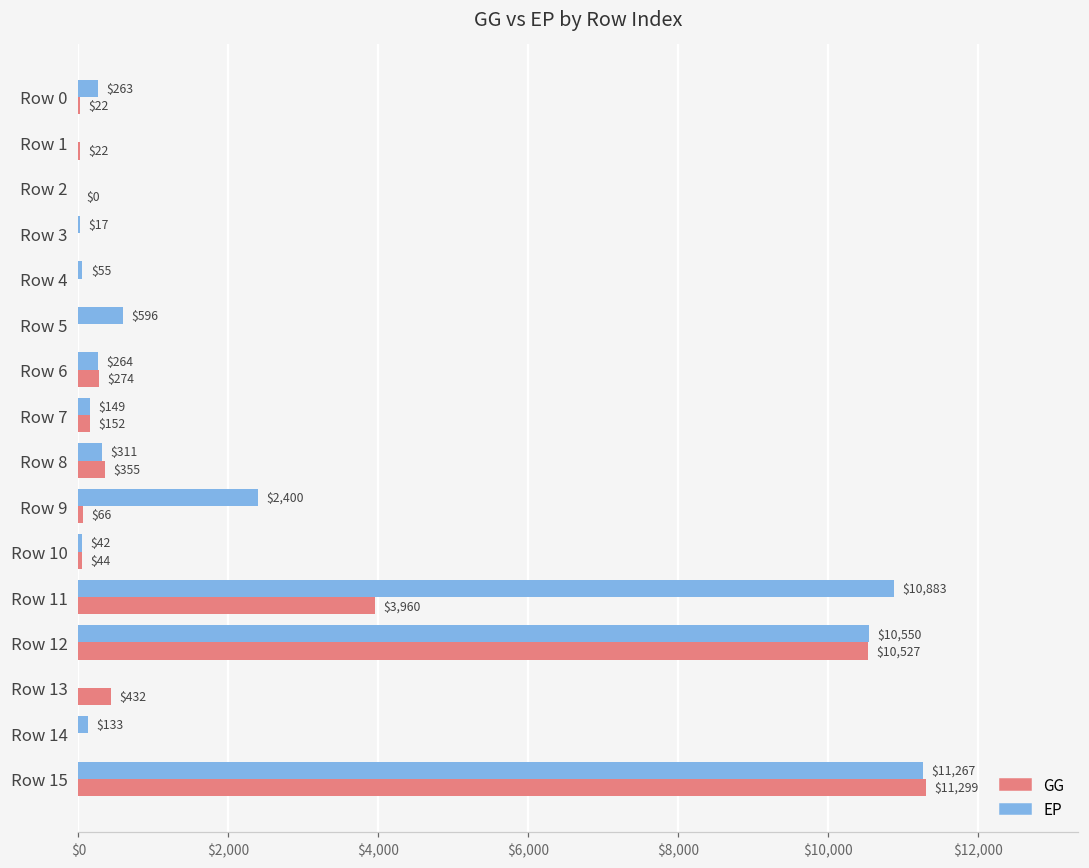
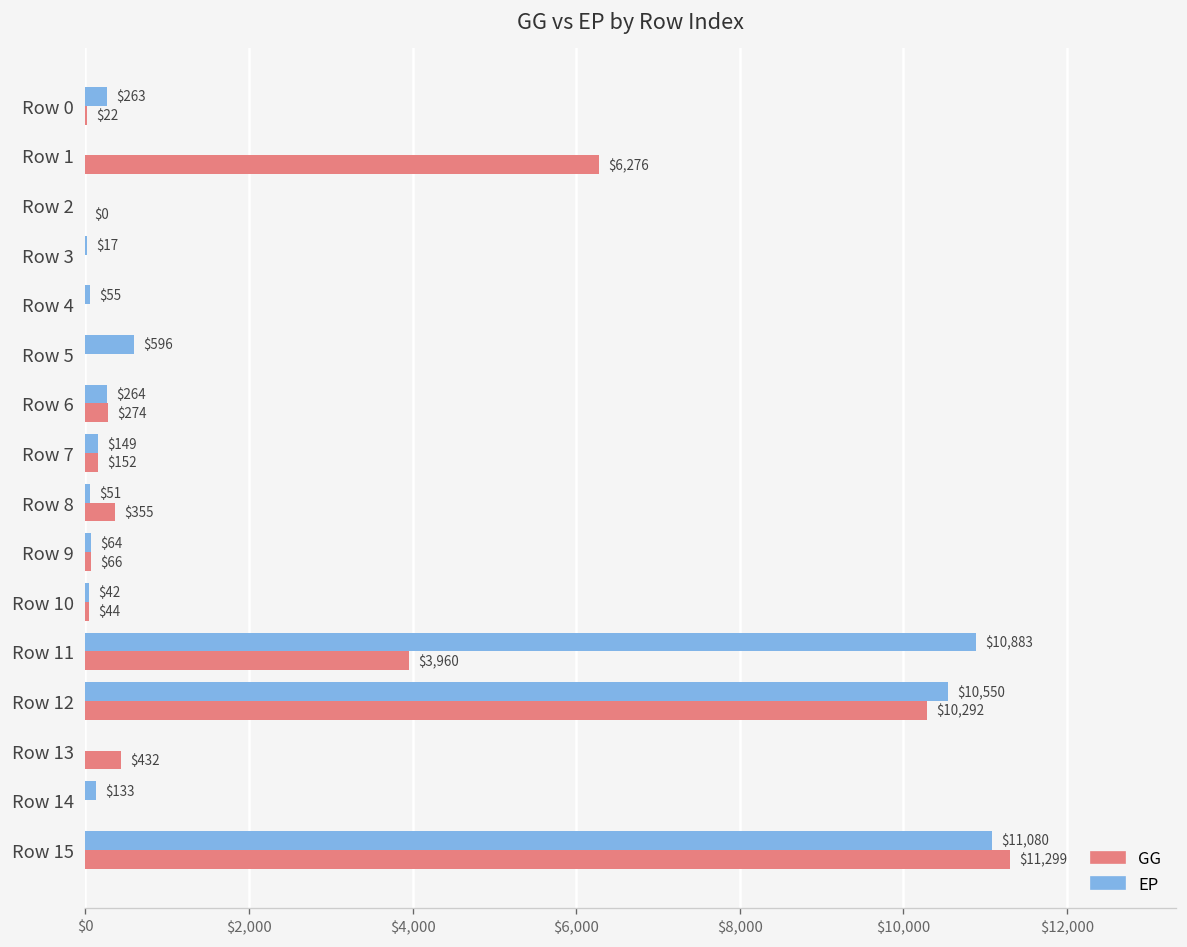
  {
    "GG": {
      "Row 0": "$22",
-     "Row 1": "$22",
+     "Row 1": "$6,276",
      "Row 2": "$0",
      "Row 6": "$274",
      "Row 7": "$152",
      "Row 8": "$355",
      "Row 9": "$66",
      "Row 10": "$44",
      "Row 11": "$3,960",
-     "Row 12": "$10,527",
+     "Row 12": "$10,292",
      "Row 13": "$432",
      "Row 15": "$11,299"
    },
    "EP": {
      "Row 0": "$263",
      "Row 3": "$17",
      "Row 4": "$55",
      "Row 5": "$596",
      "Row 6": "$264",
      "Row 7": "$149",
-     "Row 8": "$311",
-     "Row 9": "$2,400",
+     "Row 8": "$51",
+     "Row 9": "$64",
      "Row 10": "$42",
      "Row 11": "$10,883",
      "Row 12": "$10,550",
      "Row 14": "$133",
-     "Row 15": "$11,267"
+     "Row 15": "$11,080"
    }
  }
